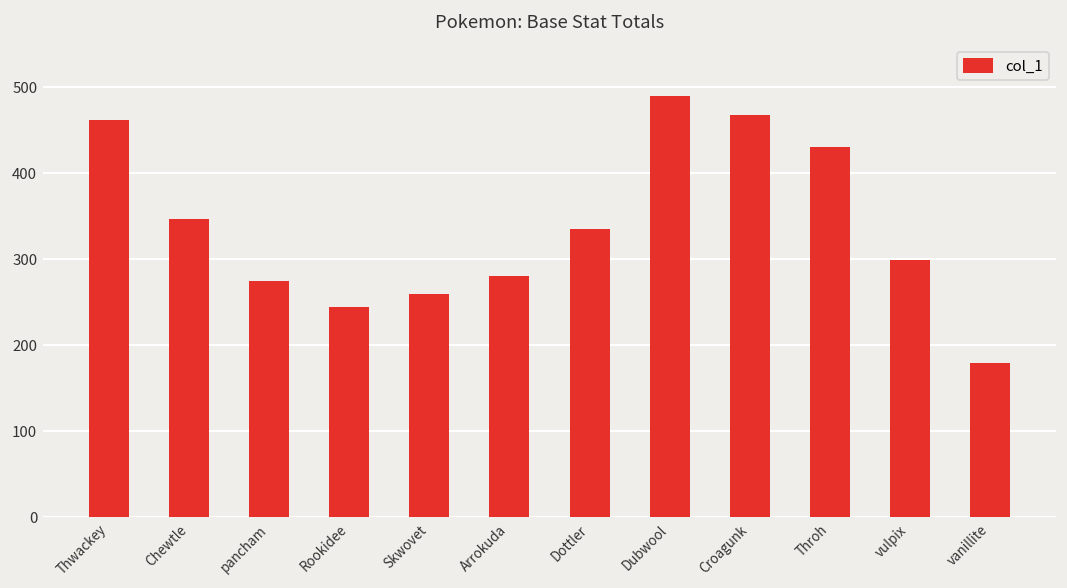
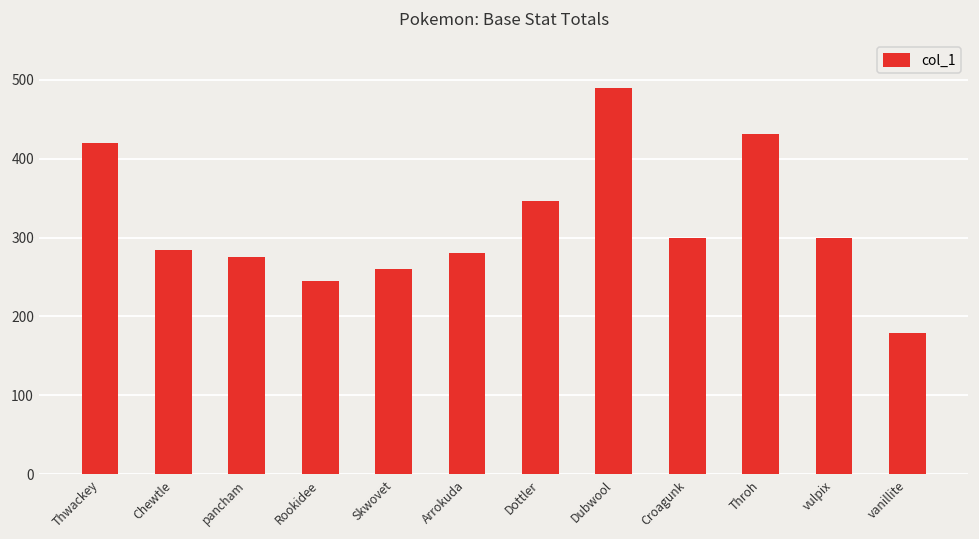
  {
-   "Thwackey": 460,
-   "Chewtle": 350,
+   "Thwackey": 420,
+   "Chewtle": 280,
    "pancham": 280,
    "Rookidee": 250,
    "Skwovet": 260,
    "Arrokuda": 280,
-   "Dottler": 340,
+   "Dottler": 350,
    "Dubwool": 490,
-   "Croagunk": 470,
+   "Croagunk": 300,
    "Throh": 430,
    "vulpix": 300,
    "vanillite": 180
  }
